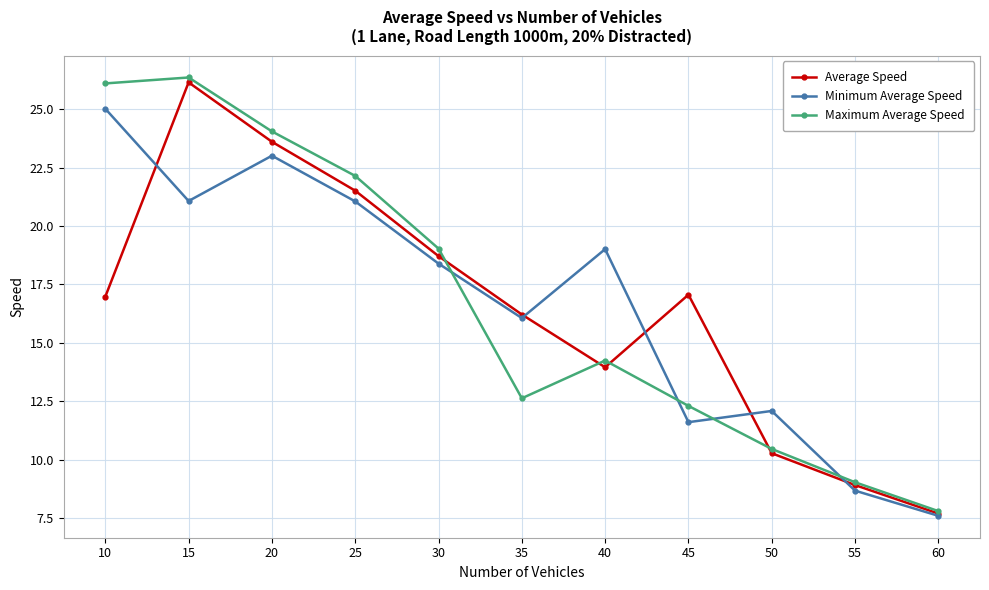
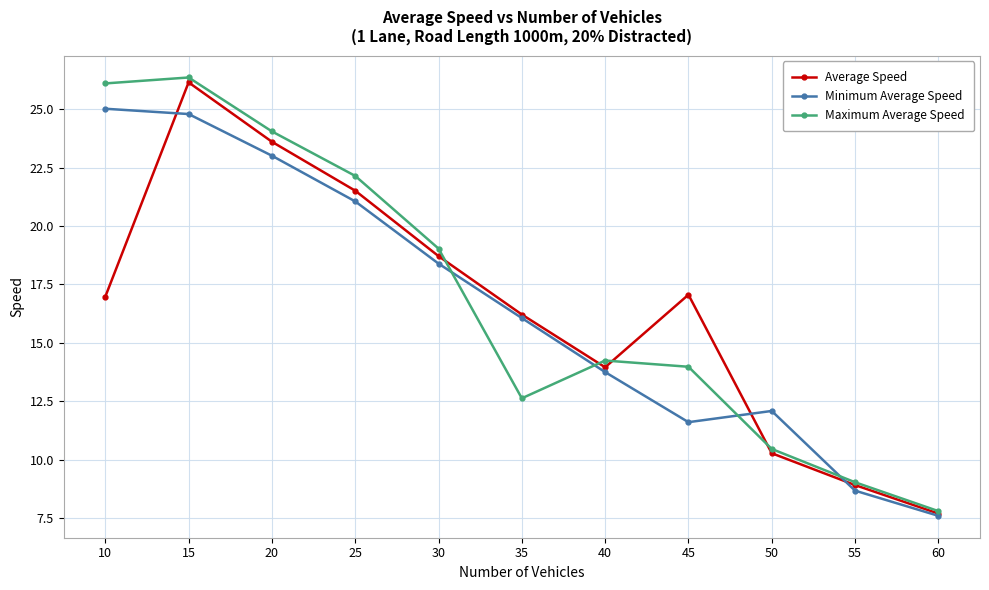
  {
    "Average Speed": {
      "10": 17.0,
      "15": 26.1,
      "20": 23.6,
      "25": 21.5,
      "30": 18.7,
      "35": 16.2,
      "40": 14.0,
      "45": 17.1,
      "50": 10.3,
      "55": 8.9
    },
    "Minimum Average Speed": {
      "10": 25.0,
-     "15": 21.1,
+     "15": 24.8,
      "20": 23.0,
      "25": 21.1,
      "30": 18.4,
      "35": 16.1,
-     "40": 19.0,
+     "40": 13.8,
      "45": 11.6,
      "50": 12.1,
      "55": 8.7
    },
    "Maximum Average Speed": {
      "10": 26.1,
      "15": 26.3,
      "20": 24.0,
      "25": 22.1,
      "30": 19.0,
      "35": 12.6,
      "40": 14.2,
-     "45": 12.3,
+     "45": 14.0,
      "50": 10.5,
      "55": 9.0
    }
  }
